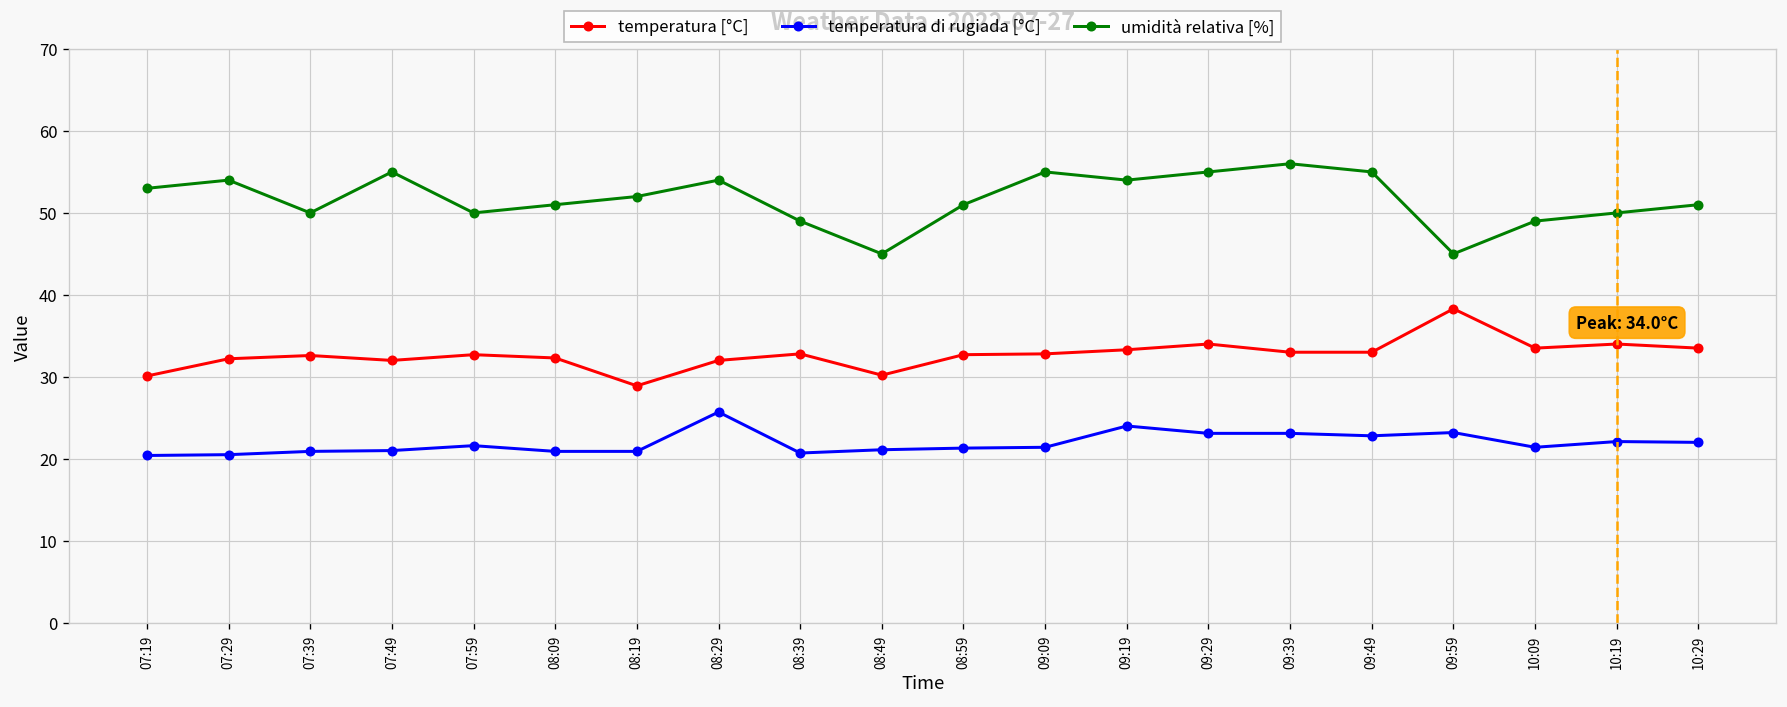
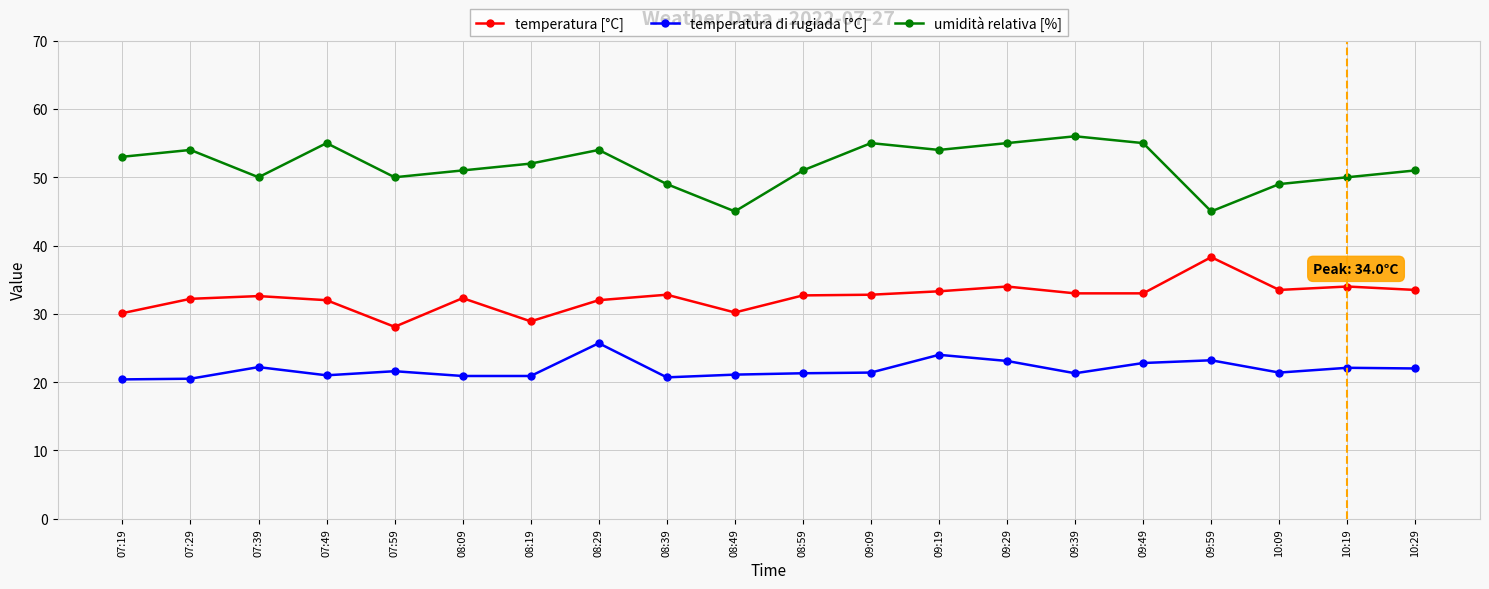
  {
    "temperatura [°C]": {
      "07:19": 30,
      "07:29": 32,
      "07:39": 33,
      "07:49": 32,
-     "07:59": 33,
+     "07:59": 28,
      "08:09": 32,
      "08:19": 29,
      "08:29": 32,
      "08:39": 33,
      "08:49": 30,
      "08:59": 33,
      "09:09": 33,
      "09:19": 33,
      "09:29": 34,
      "09:39": 33,
      "09:49": 33,
      "09:59": 38,
      "10:09": 34,
      "10:29": 34
    },
    "temperatura di rugiada [°C]": {
      "07:19": 20,
      "07:29": 21,
-     "07:39": 21,
+     "07:39": 22,
      "07:49": 21,
      "07:59": 22,
      "08:09": 21,
      "08:19": 21,
      "08:29": 26,
      "08:39": 21,
      "08:49": 21,
      "08:59": 21,
      "09:09": 21,
      "09:19": 24,
      "09:29": 23,
-     "09:39": 23,
+     "09:39": 21,
      "09:49": 23,
      "09:59": 23,
      "10:09": 21,
      "10:19": 22,
      "10:29": 22
    },
    "umidità relativa [%]": {
      "07:19": 53,
      "07:29": 54,
      "07:39": 50,
      "07:49": 55,
      "07:59": 50,
      "08:09": 51,
      "08:19": 52,
      "08:29": 54,
      "08:39": 49,
      "08:49": 45,
      "08:59": 51,
      "09:09": 55,
      "09:19": 54,
      "09:29": 55,
      "09:39": 56,
      "09:49": 55,
      "09:59": 45,
      "10:09": 49,
      "10:19": 50,
      "10:29": 51
    }
  }
